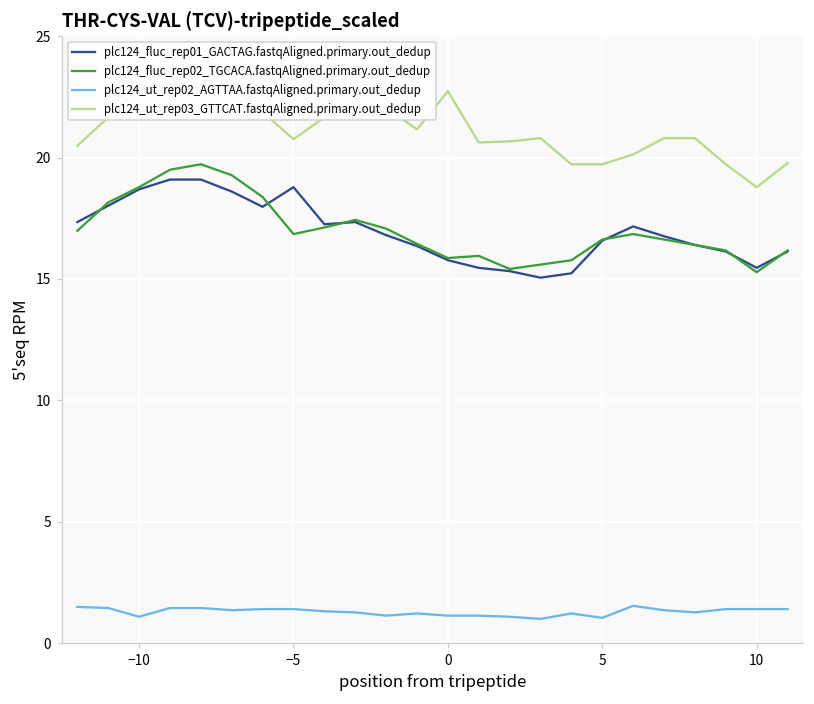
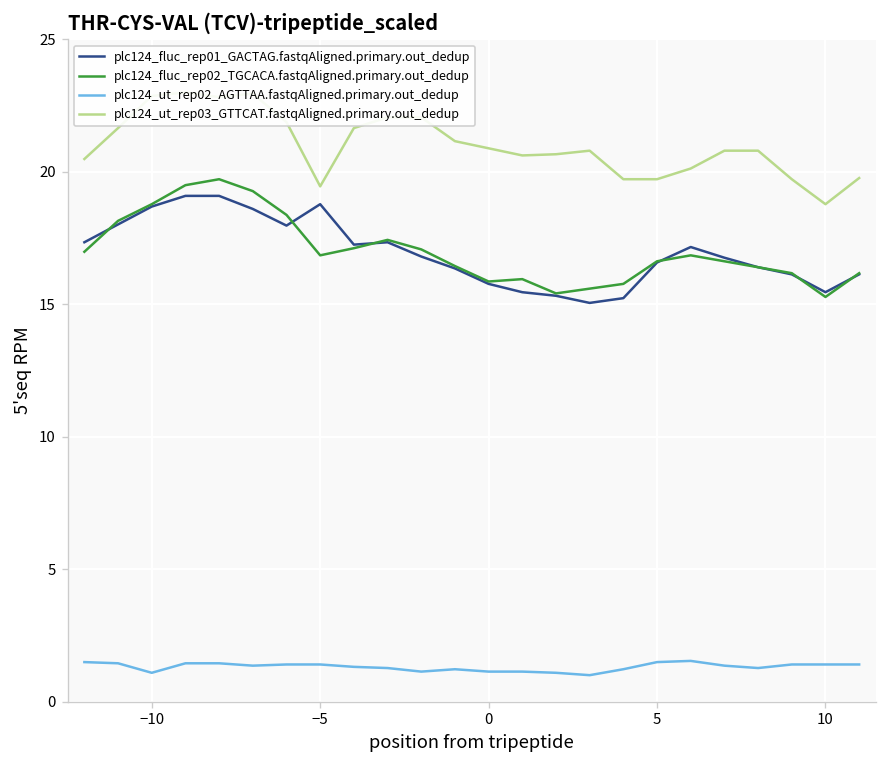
  {
    "plc124_fluc_rep01_GACTAG.fastqAligned.primary.out_dedup": {
      "−5": 18.8,
      "10": 15.5
    },
    "plc124_fluc_rep02_TGCACA.fastqAligned.primary.out_dedup": {
      "−5": 16.8,
      "10": 15.3
    },
    "plc124_ut_rep02_AGTTAA.fastqAligned.primary.out_dedup": {
      "−10": 1.1,
      "−5": 1.4,
      "0": 1.1,
-     "5": 1.0,
+     "5": 1.5,
      "10": 1.4
    },
    "plc124_ut_rep03_GTTCAT.fastqAligned.primary.out_dedup": {
-     "−5": 20.8,
-     "0": 22.7,
+     "−5": 19.5,
+     "0": 20.9,
      "5": 19.7,
      "10": 18.8
    }
  }
